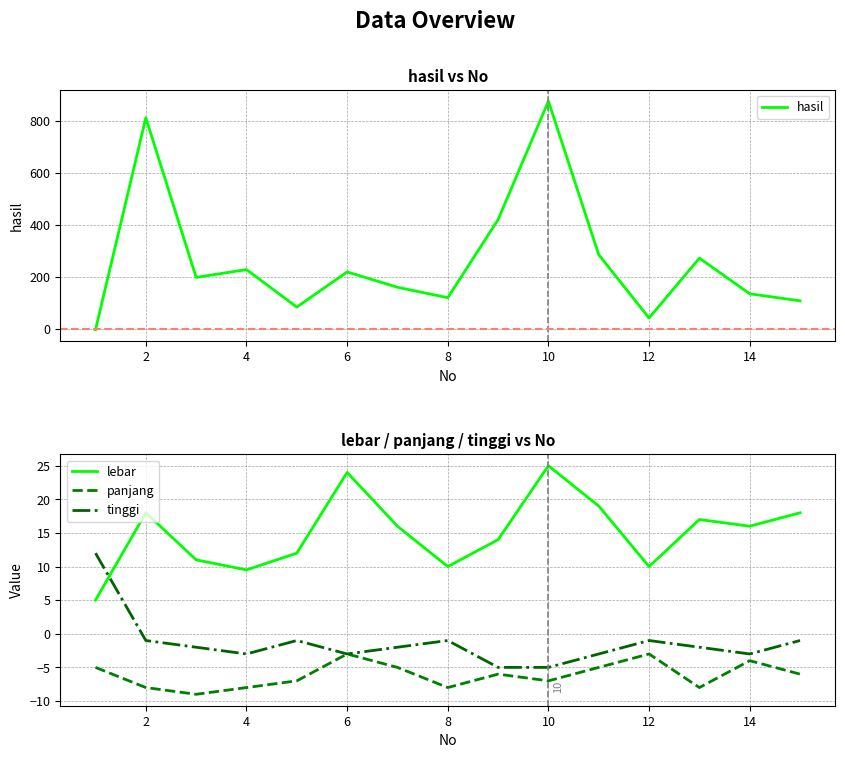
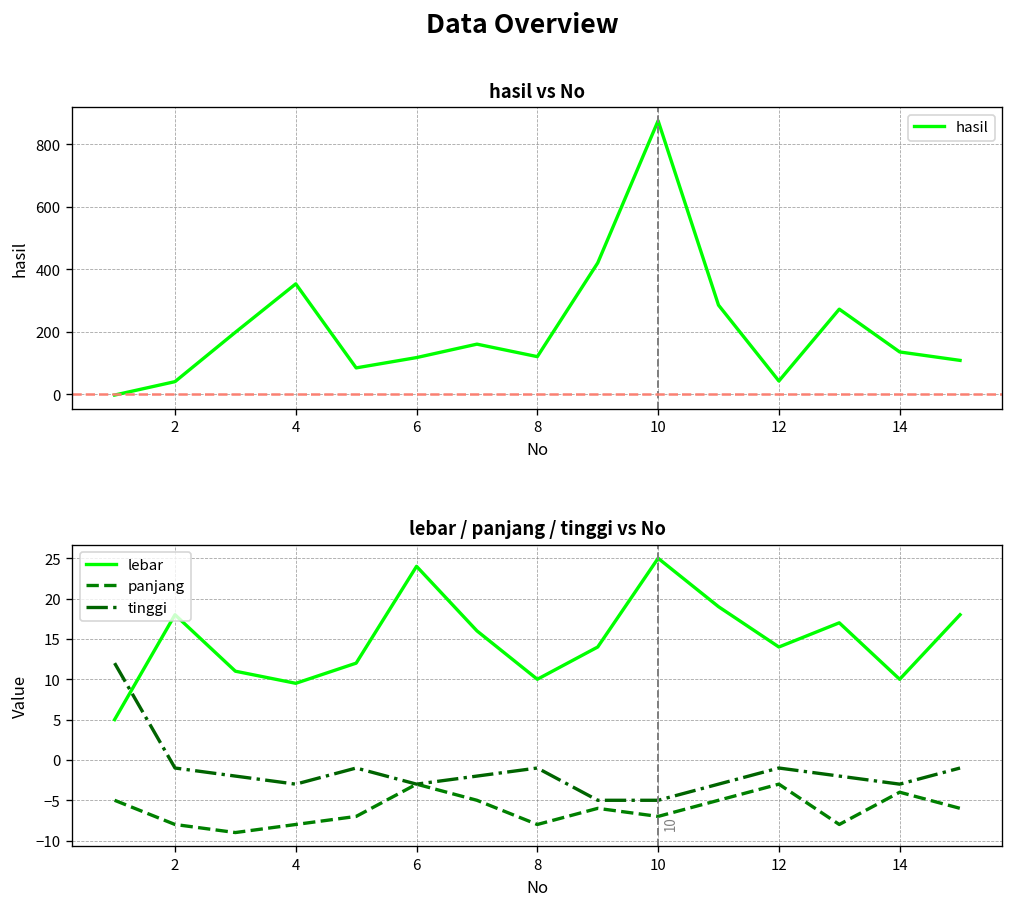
  {
    "hasil vs No": {
-     "2": 810,
-     "4": 230,
-     "6": 220,
+     "2": 40,
+     "4": 350,
+     "6": 120,
      "8": 120,
      "10": 880,
      "12": 40,
      "14": 140
    },
    "lebar / panjang / tinggi vs No": {
      "lebar": {
        "4": 10,
        "6": 24,
        "8": 10,
        "10": 25,
-       "12": 10,
-       "14": 16
+       "12": 14,
+       "14": 10
      }
    }
  }
